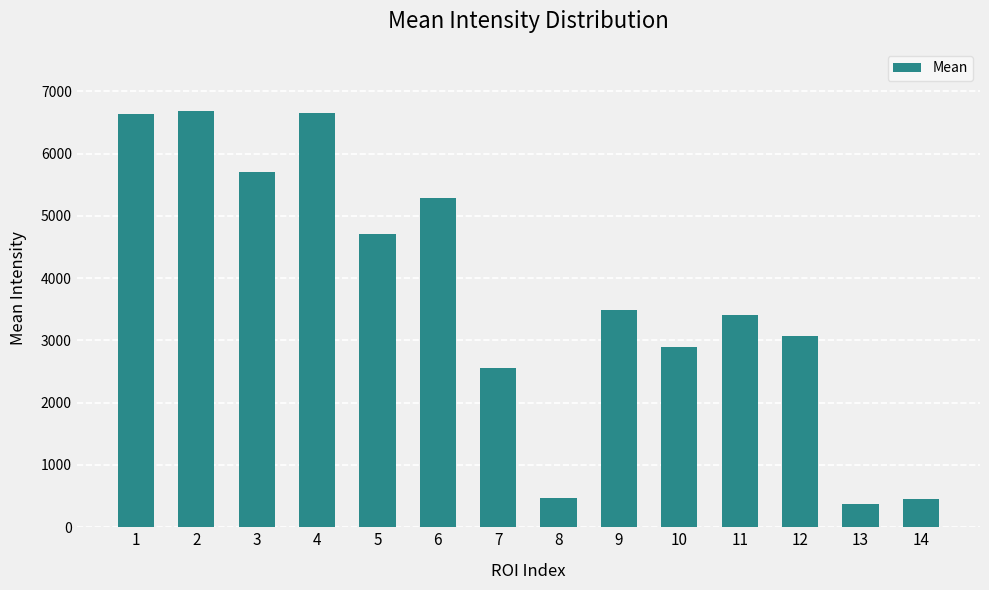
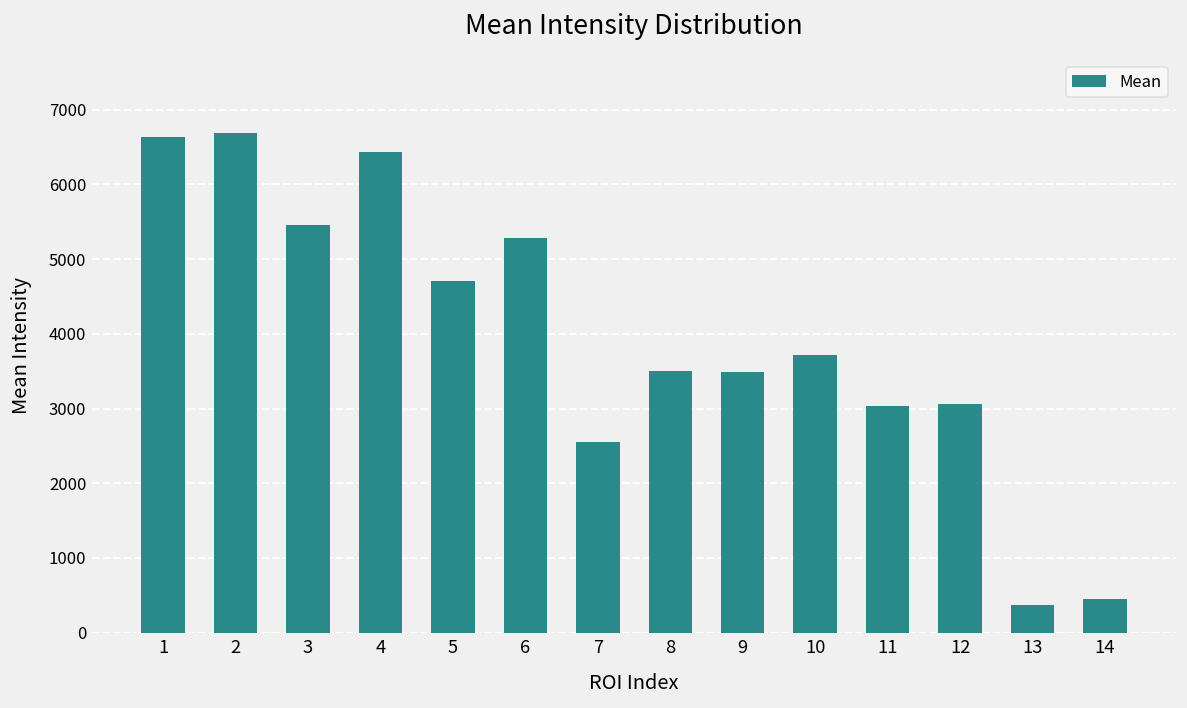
  {
    "1": 6600,
    "2": 6700,
-   "3": 5700,
-   "4": 6600,
+   "3": 5500,
+   "4": 6400,
    "5": 4700,
    "6": 5300,
    "7": 2600,
-   "8": 500,
+   "8": 3500,
    "9": 3500,
-   "10": 2900,
-   "11": 3400,
+   "10": 3700,
+   "11": 3000,
    "12": 3100,
    "13": 400,
    "14": 400
  }
